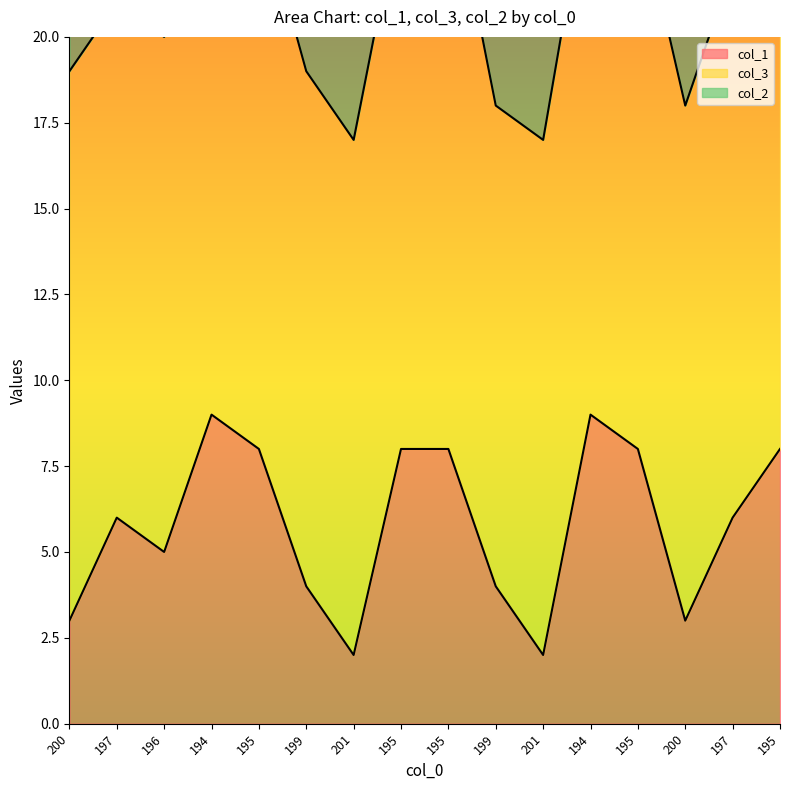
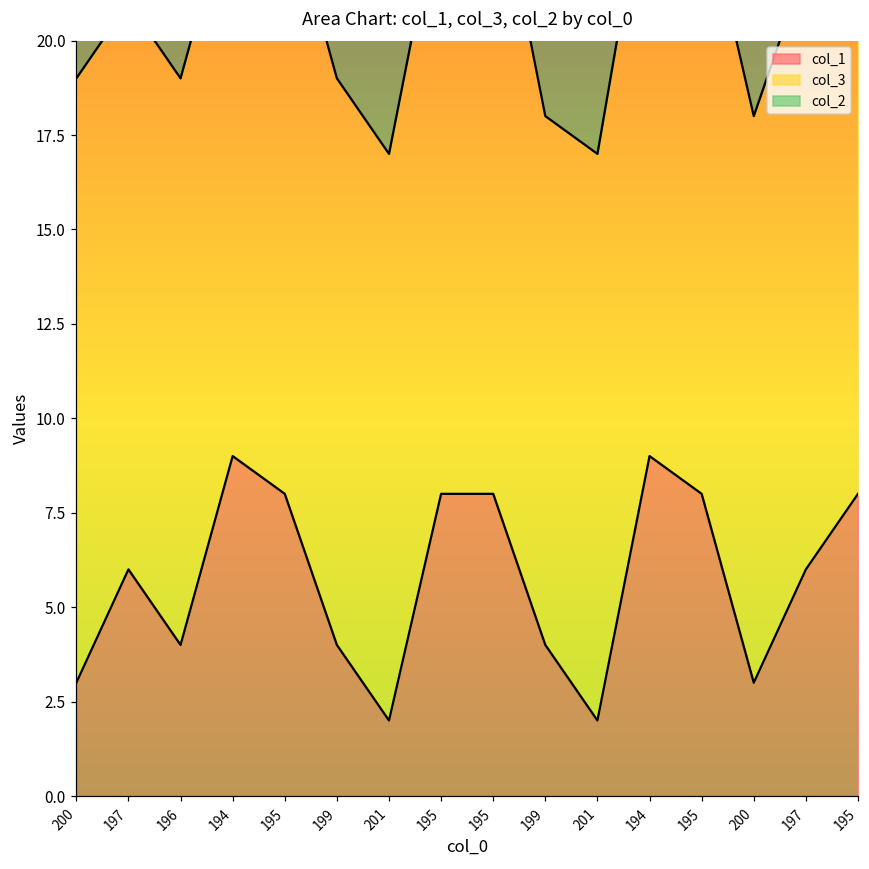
  {
    "col_1": {
-     "196": 5
+     "196": 4
    },
    "col_3": {
      "196": 15
    }
  }
